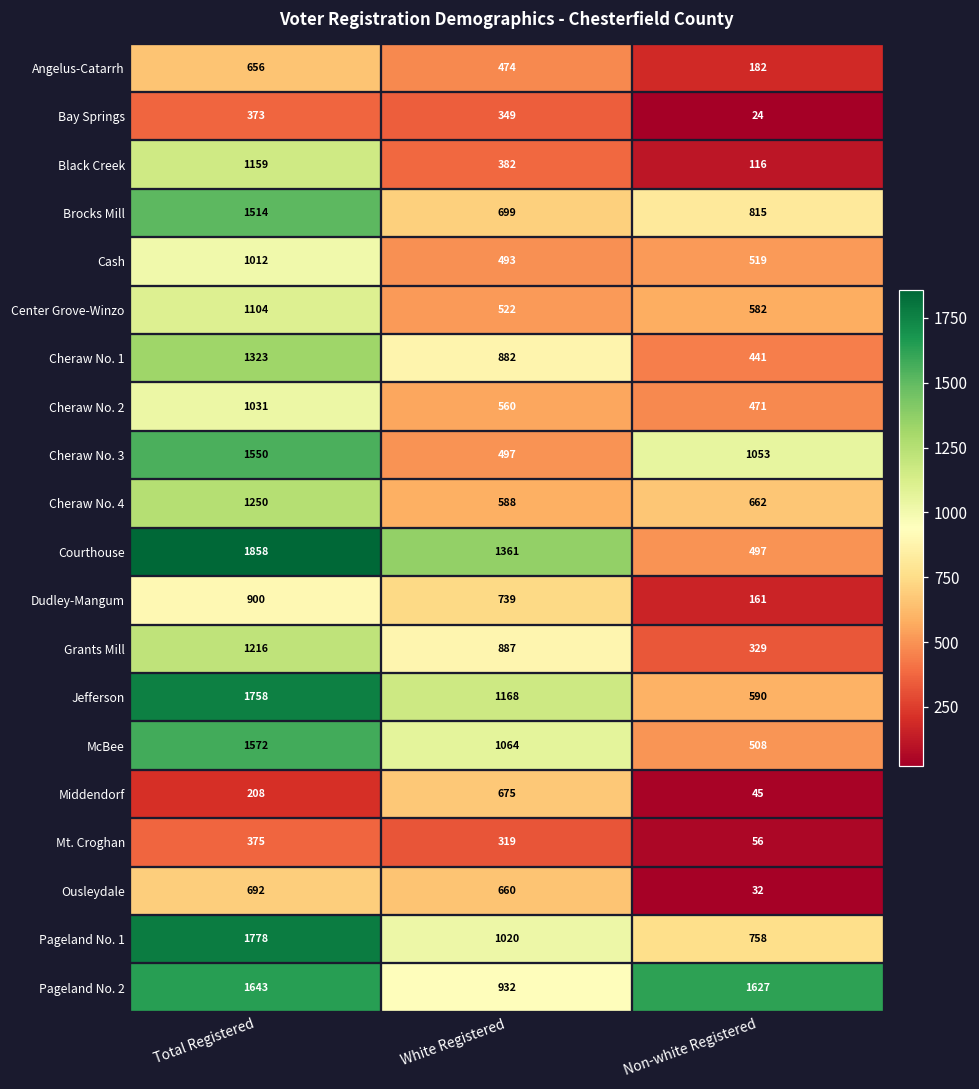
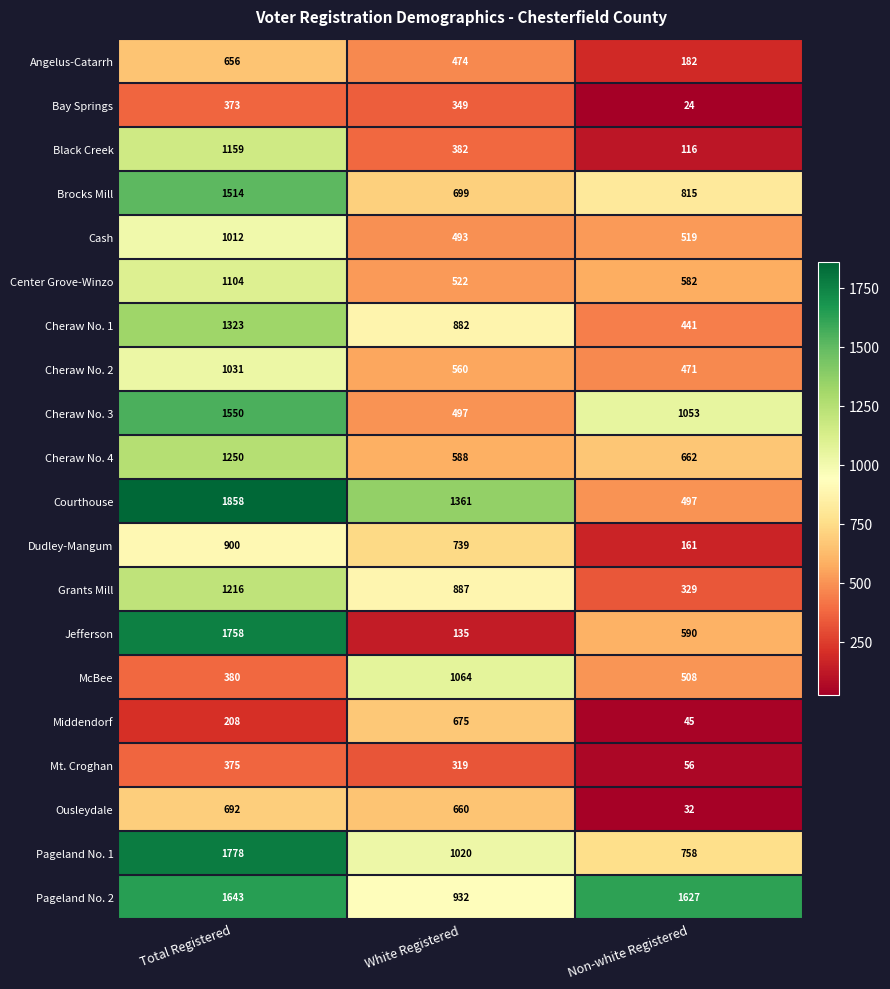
  {
    "Angelus-Catarrh": {
      "Total Registered": 656,
      "White Registered": 474,
      "Non-white Registered": 182
    },
    "Bay Springs": {
      "Total Registered": 373,
      "White Registered": 349,
      "Non-white Registered": 24
    },
    "Black Creek": {
      "Total Registered": 1159,
      "White Registered": 382,
      "Non-white Registered": 116
    },
    "Brocks Mill": {
      "Total Registered": 1514,
      "White Registered": 699,
      "Non-white Registered": 815
    },
    "Cash": {
      "Total Registered": 1012,
      "White Registered": 493,
      "Non-white Registered": 519
    },
    "Center Grove-Winzo": {
      "Total Registered": 1104,
      "White Registered": 522,
      "Non-white Registered": 582
    },
    "Cheraw No. 1": {
      "Total Registered": 1323,
      "White Registered": 882,
      "Non-white Registered": 441
    },
    "Cheraw No. 2": {
      "Total Registered": 1031,
      "White Registered": 560,
      "Non-white Registered": 471
    },
    "Cheraw No. 3": {
      "Total Registered": 1550,
      "White Registered": 497,
      "Non-white Registered": 1053
    },
    "Cheraw No. 4": {
      "Total Registered": 1250,
      "White Registered": 588,
      "Non-white Registered": 662
    },
    "Courthouse": {
      "Total Registered": 1858,
      "White Registered": 1361,
      "Non-white Registered": 497
    },
    "Dudley-Mangum": {
      "Total Registered": 900,
      "White Registered": 739,
      "Non-white Registered": 161
    },
    "Grants Mill": {
      "Total Registered": 1216,
      "White Registered": 887,
      "Non-white Registered": 329
    },
    "Jefferson": {
      "Total Registered": 1758,
-     "White Registered": 1168,
+     "White Registered": 135,
      "Non-white Registered": 590
    },
    "McBee": {
-     "Total Registered": 1572,
+     "Total Registered": 380,
      "White Registered": 1064,
      "Non-white Registered": 508
    },
    "Middendorf": {
      "Total Registered": 208,
      "White Registered": 675,
      "Non-white Registered": 45
    },
    "Mt. Croghan": {
      "Total Registered": 375,
      "White Registered": 319,
      "Non-white Registered": 56
    },
    "Ousleydale": {
      "Total Registered": 692,
      "White Registered": 660,
      "Non-white Registered": 32
    },
    "Pageland No. 1": {
      "Total Registered": 1778,
      "White Registered": 1020,
      "Non-white Registered": 758
    },
    "Pageland No. 2": {
      "Total Registered": 1643,
      "White Registered": 932,
      "Non-white Registered": 1627
    }
  }
